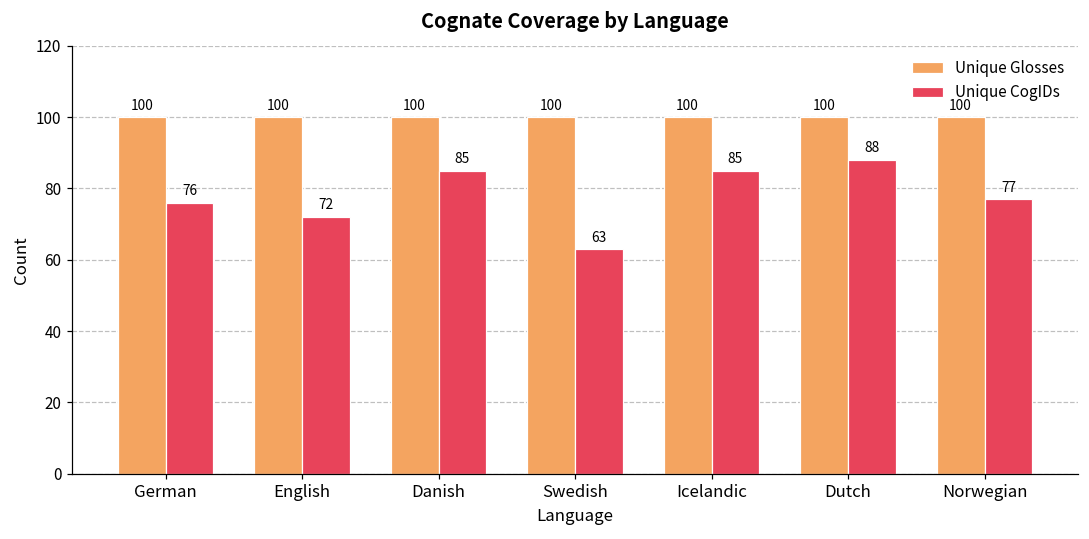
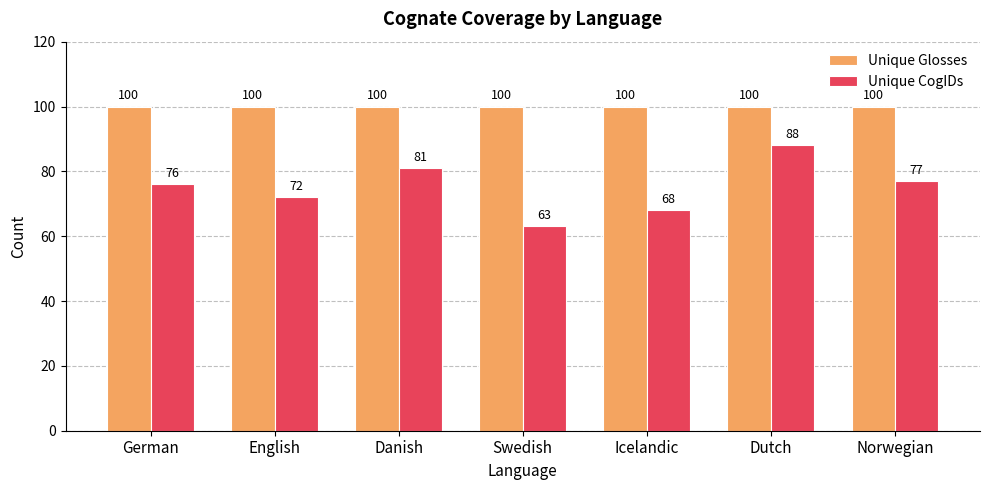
  {
    "Unique Glosses": {
      "German": 100,
      "English": 100,
      "Danish": 100,
      "Swedish": 100,
      "Icelandic": 100,
      "Dutch": 100,
      "Norwegian": 100
    },
    "Unique CogIDs": {
      "German": 76,
      "English": 72,
-     "Danish": 85,
+     "Danish": 81,
      "Swedish": 63,
-     "Icelandic": 85,
+     "Icelandic": 68,
      "Dutch": 88,
      "Norwegian": 77
    }
  }
